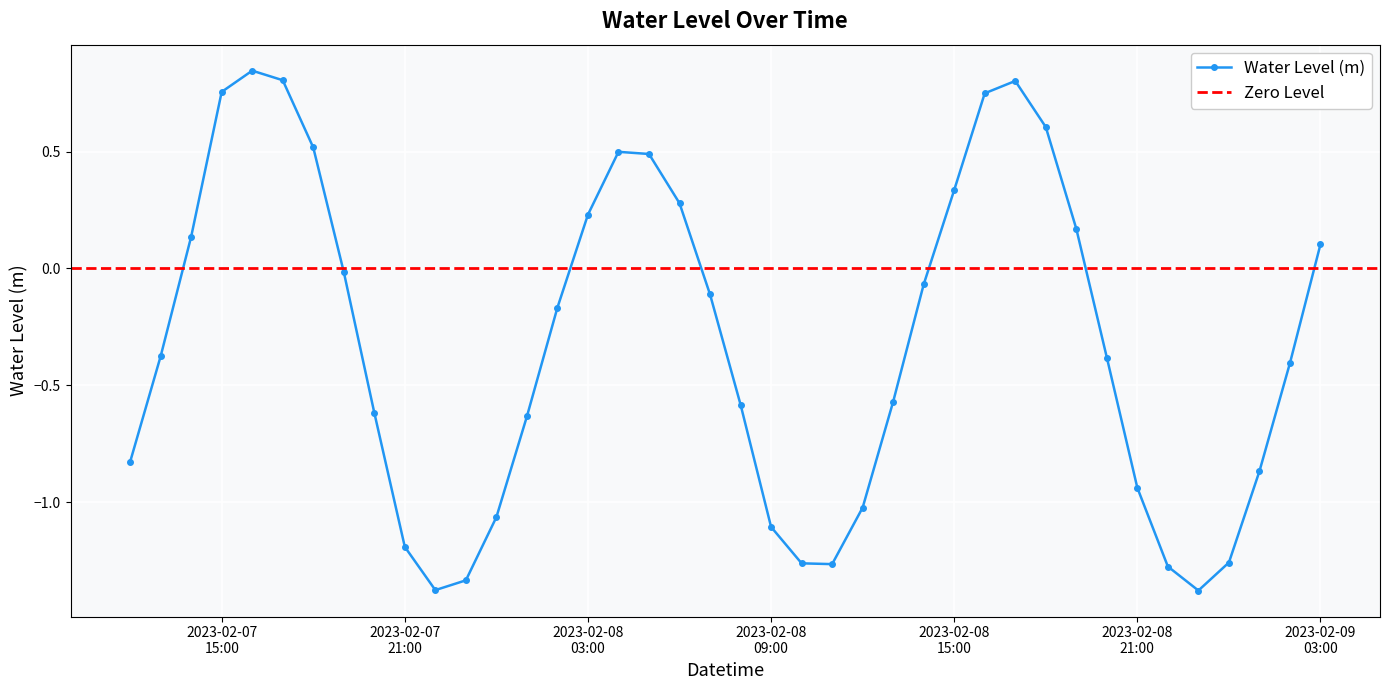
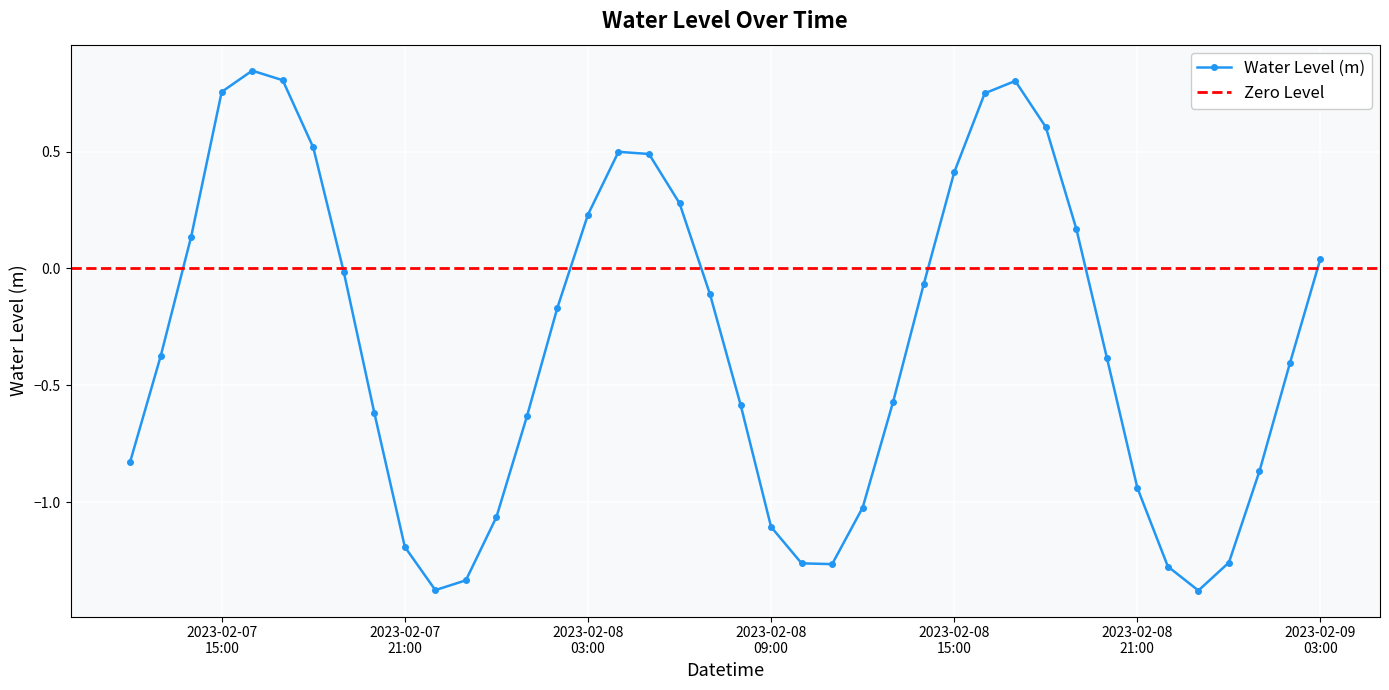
  {
    "2023-02-07 15:00": 0.76,
    "2023-02-07 21:00": -1.19,
    "2023-02-08 03:00": 0.23,
    "2023-02-08 09:00": -1.11,
-   "2023-02-08 15:00": 0.34,
+   "2023-02-08 15:00": 0.41,
    "2023-02-08 21:00": -0.94,
-   "2023-02-09 03:00": 0.10
+   "2023-02-09 03:00": 0.04
  }
